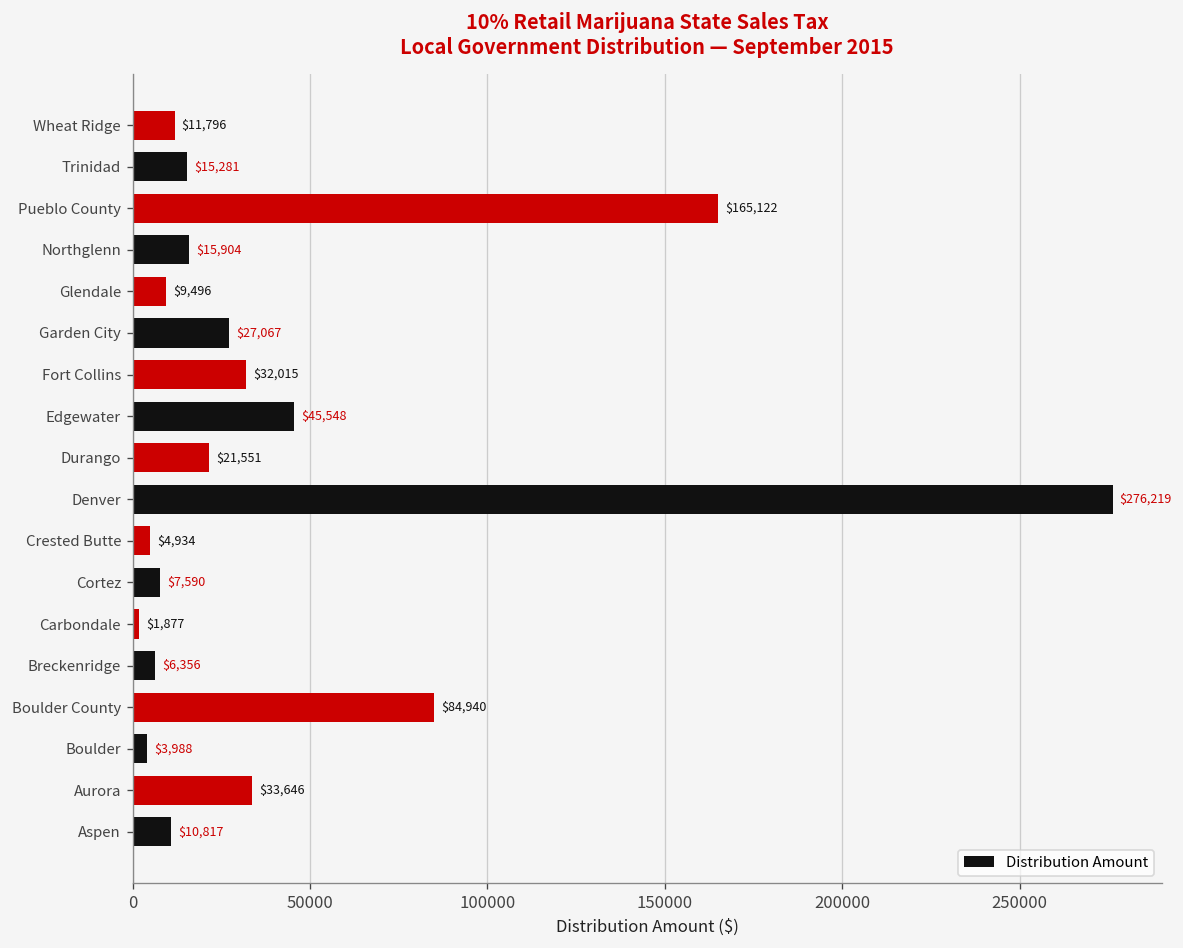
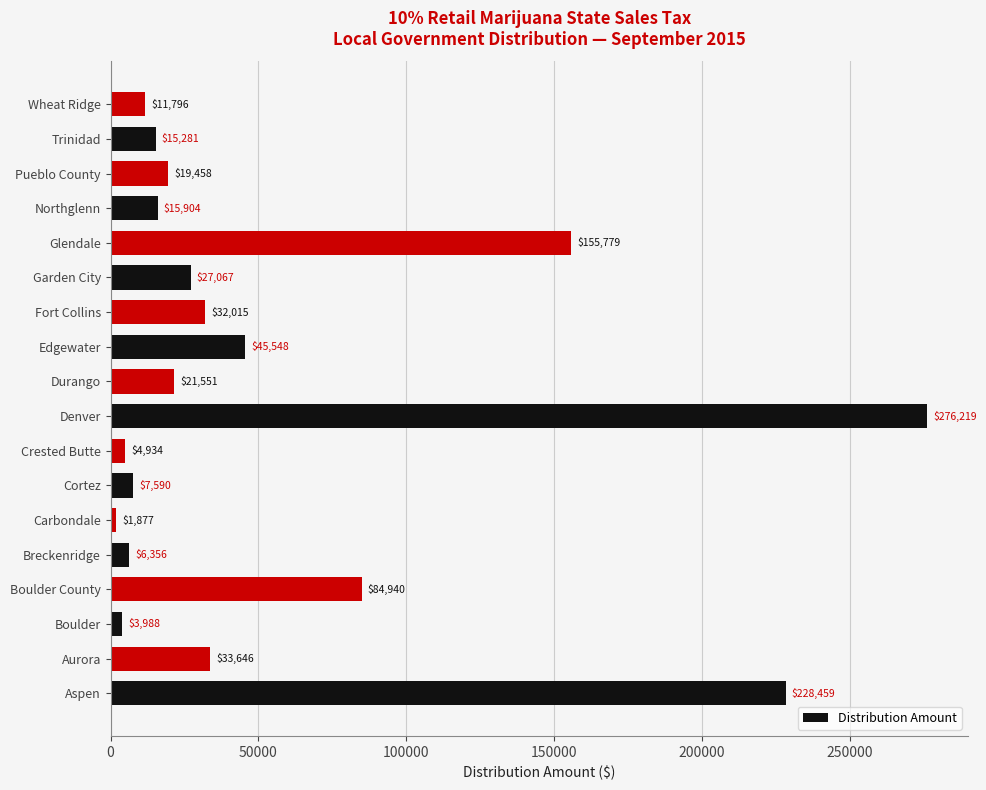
  {
    "Wheat Ridge": "$11,796",
    "Trinidad": "$15,281",
-   "Pueblo County": "$165,122",
+   "Pueblo County": "$19,458",
    "Northglenn": "$15,904",
-   "Glendale": "$9,496",
+   "Glendale": "$155,779",
    "Garden City": "$27,067",
    "Fort Collins": "$32,015",
    "Edgewater": "$45,548",
    "Durango": "$21,551",
    "Denver": "$276,219",
    "Crested Butte": "$4,934",
    "Cortez": "$7,590",
    "Carbondale": "$1,877",
    "Breckenridge": "$6,356",
    "Boulder County": "$84,940",
    "Boulder": "$3,988",
    "Aurora": "$33,646",
-   "Aspen": "$10,817"
+   "Aspen": "$228,459"
  }
